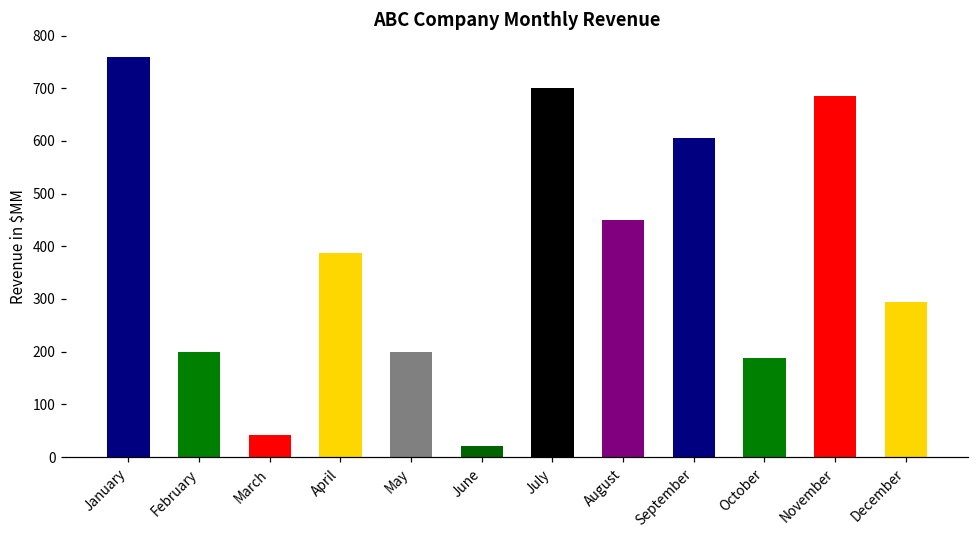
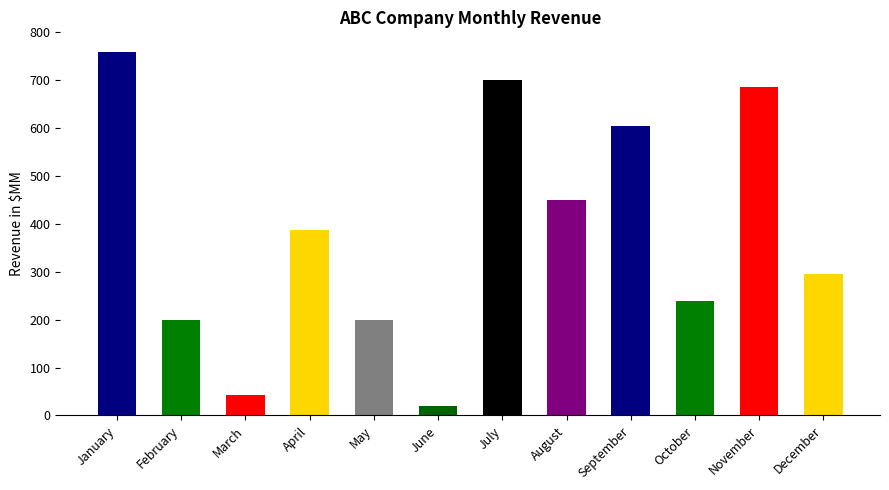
  {
    "January": 760,
    "February": 200,
    "March": 40,
    "April": 390,
    "May": 200,
    "June": 20,
    "July": 700,
    "August": 450,
    "September": 610,
-   "October": 190,
+   "October": 240,
    "November": 690,
    "December": 300
  }
